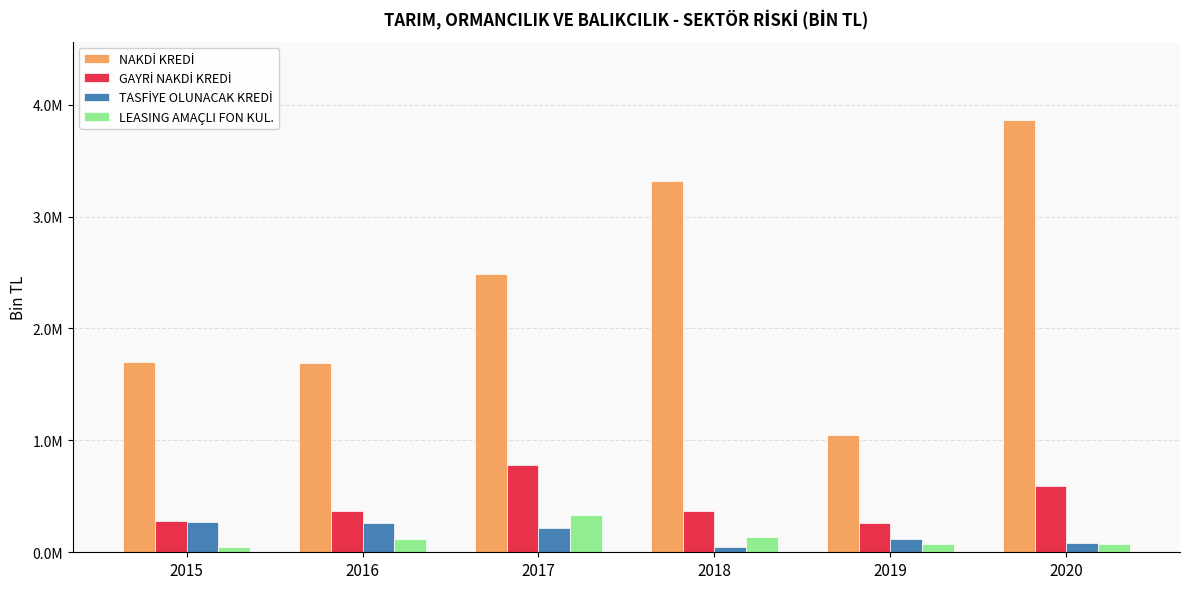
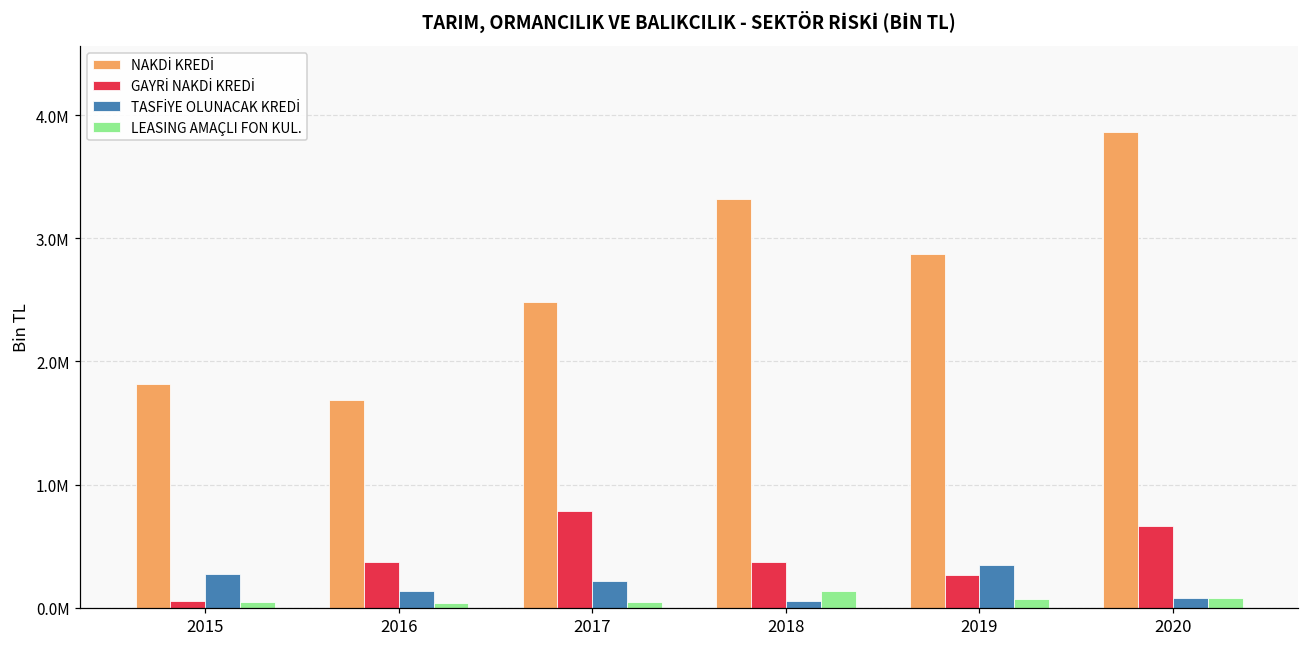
  {
    "NAKDİ KREDİ": {
-     "2015": 1700000,
+     "2015": 1810000,
      "2016": 1690000,
      "2017": 2490000,
      "2018": 3320000,
-     "2019": 1050000,
+     "2019": 2870000,
      "2020": 3870000
    },
    "GAYRİ NAKDİ KREDİ": {
-     "2015": 280000,
+     "2015": 50000,
      "2016": 370000,
      "2017": 780000,
      "2018": 370000,
      "2019": 260000,
-     "2020": 590000
+     "2020": 670000
    },
    "TASFİYE OLUNACAK KREDİ": {
      "2015": 270000,
-     "2016": 260000,
+     "2016": 130000,
      "2017": 220000,
      "2018": 50000,
-     "2019": 120000,
+     "2019": 350000,
      "2020": 80000
    },
    "LEASING AMAÇLI FON KUL.": {
      "2015": 50000,
-     "2016": 120000,
-     "2017": 330000,
+     "2016": 40000,
+     "2017": 50000,
      "2018": 140000,
      "2019": 70000,
      "2020": 80000
    }
  }
